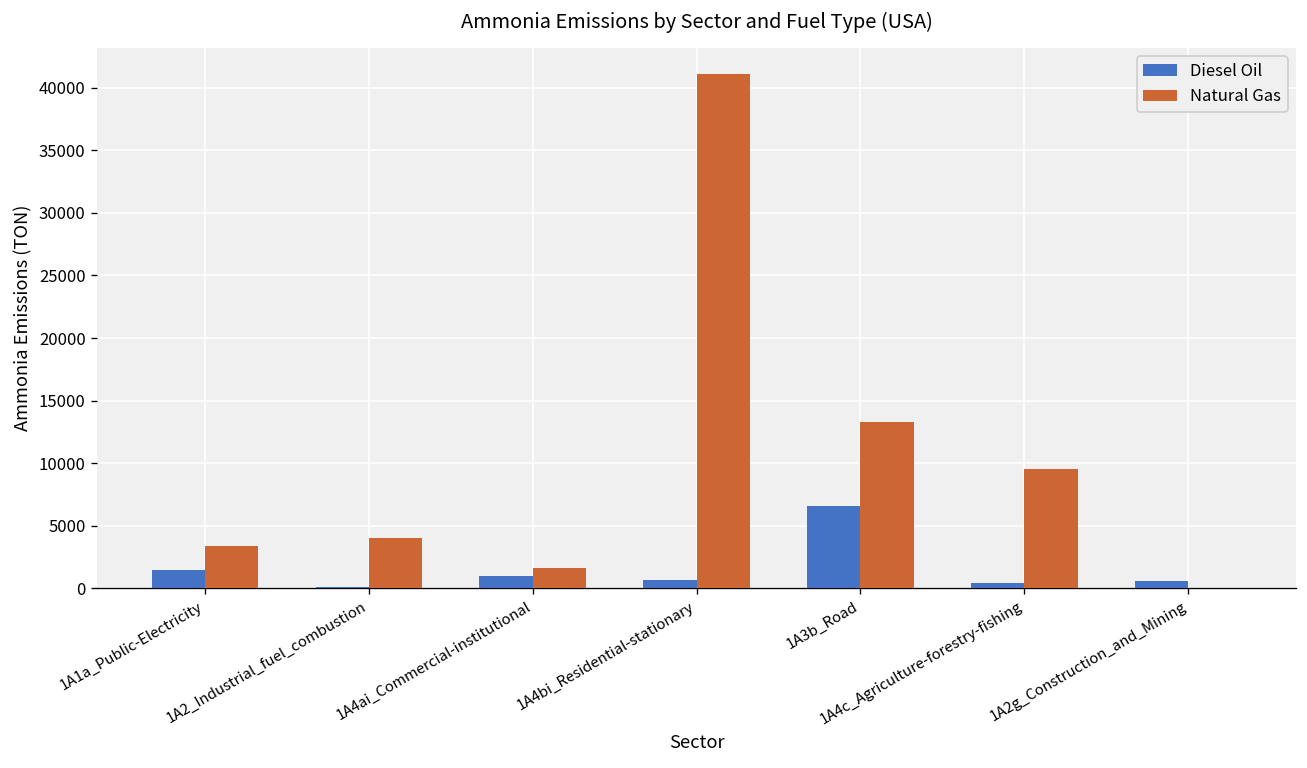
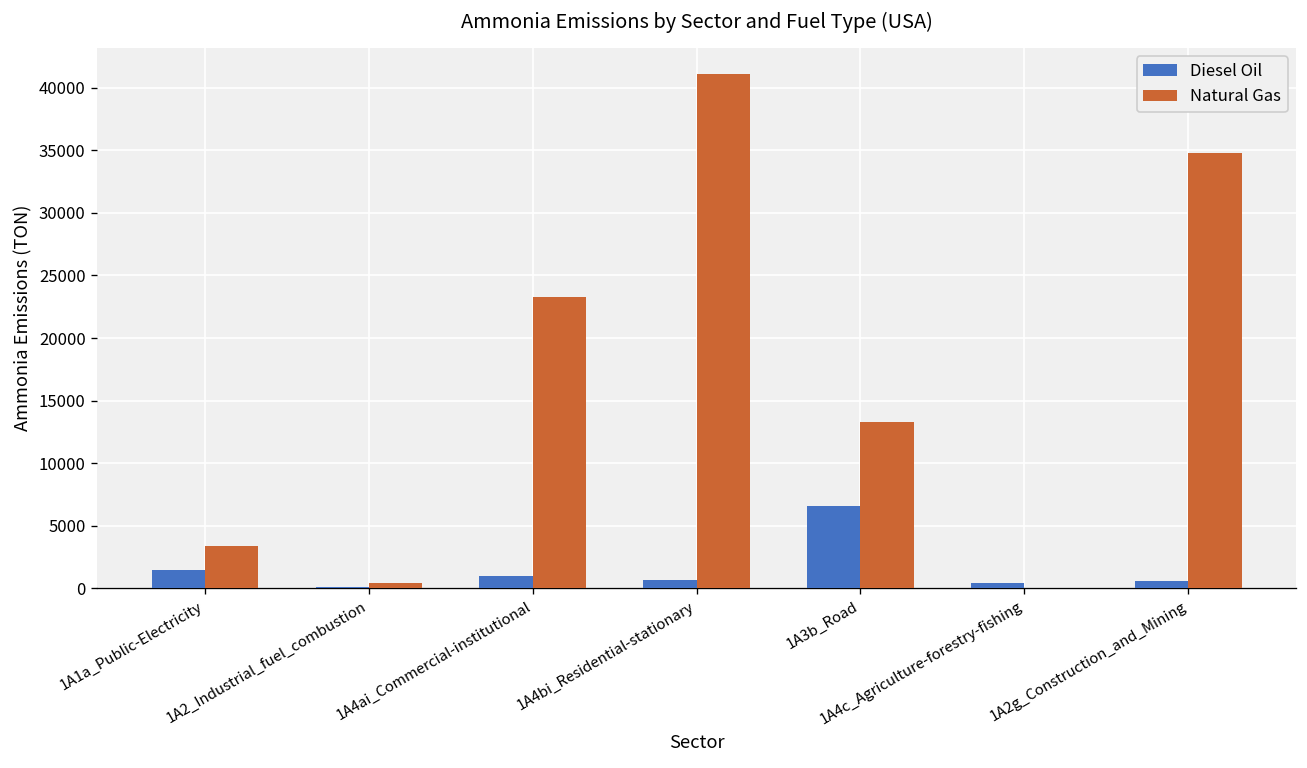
  {
    "Diesel Oil": {
      "1A1a_Public-Electricity": 1500,
      "1A4ai_Commercial-institutional": 1000,
      "1A4bi_Residential-stationary": 600,
      "1A3b_Road": 6600,
      "1A4c_Agriculture-forestry-fishing": 400,
      "1A2g_Construction_and_Mining": 500
    },
    "Natural Gas": {
      "1A1a_Public-Electricity": 3400,
-     "1A2_Industrial_fuel_combustion": 4000,
-     "1A4ai_Commercial-institutional": 1600,
+     "1A2_Industrial_fuel_combustion": 400,
+     "1A4ai_Commercial-institutional": 23200,
      "1A4bi_Residential-stationary": 41100,
      "1A3b_Road": 13300,
-     "1A4c_Agriculture-forestry-fishing": 9500,
-     "1A2g_Construction_and_Mining": 0
+     "1A4c_Agriculture-forestry-fishing": 0,
+     "1A2g_Construction_and_Mining": 34800
    }
  }
